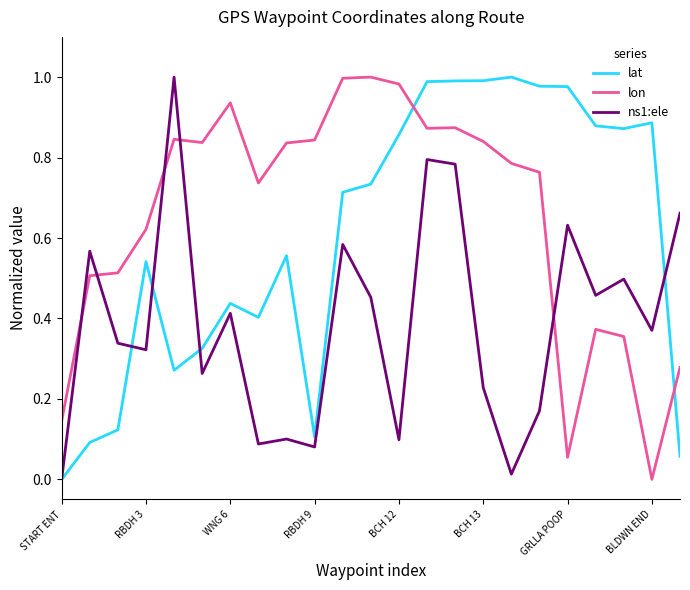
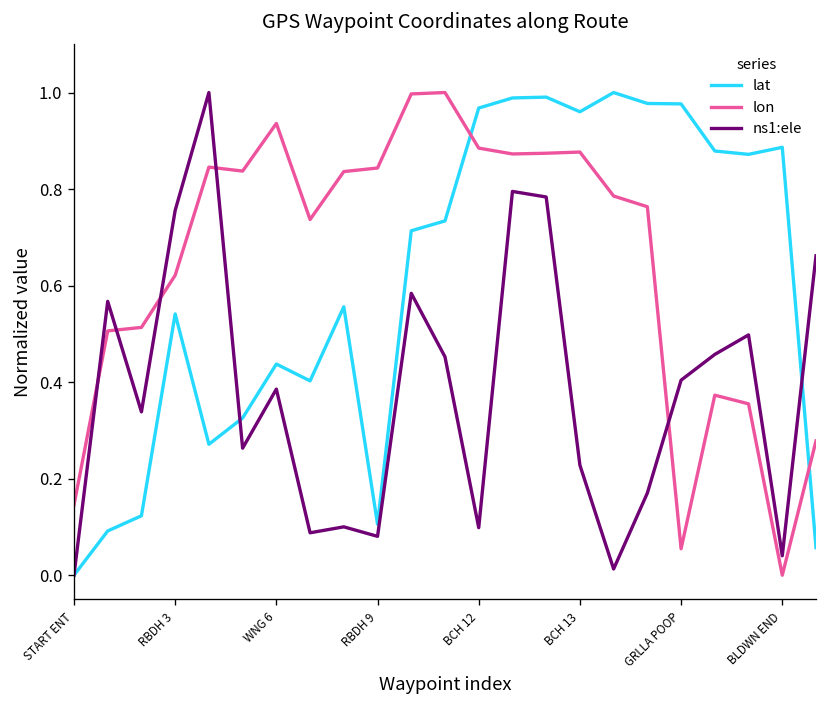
  {
    "lat": {
      "RBDH 3": 0.54,
      "WNG 6": 0.44,
      "RBDH 9": 0.11,
-     "BCH 12": 0.86,
-     "BCH 13": 0.99,
+     "BCH 12": 0.97,
+     "BCH 13": 0.96,
      "GRLLA POOP": 0.98,
      "BLDWN END": 0.89
    },
    "lon": {
      "START ENT": 0.15,
      "RBDH 3": 0.62,
      "WNG 6": 0.94,
      "RBDH 9": 0.84,
-     "BCH 12": 0.98,
-     "BCH 13": 0.84,
+     "BCH 12": 0.88,
+     "BCH 13": 0.88,
      "GRLLA POOP": 0.05,
      "BLDWN END": 0.00
    },
    "ns1:ele": {
-     "RBDH 3": 0.32,
-     "WNG 6": 0.41,
+     "RBDH 3": 0.76,
+     "WNG 6": 0.39,
      "RBDH 9": 0.08,
      "BCH 12": 0.10,
      "BCH 13": 0.23,
-     "GRLLA POOP": 0.63,
-     "BLDWN END": 0.37
+     "GRLLA POOP": 0.40,
+     "BLDWN END": 0.04
    }
  }
